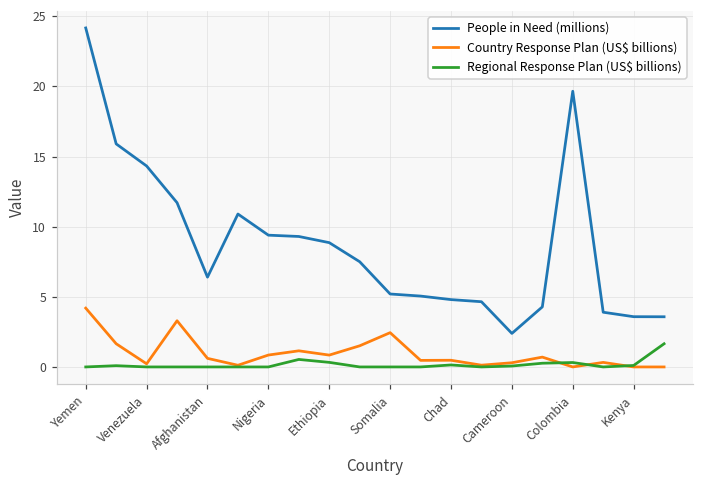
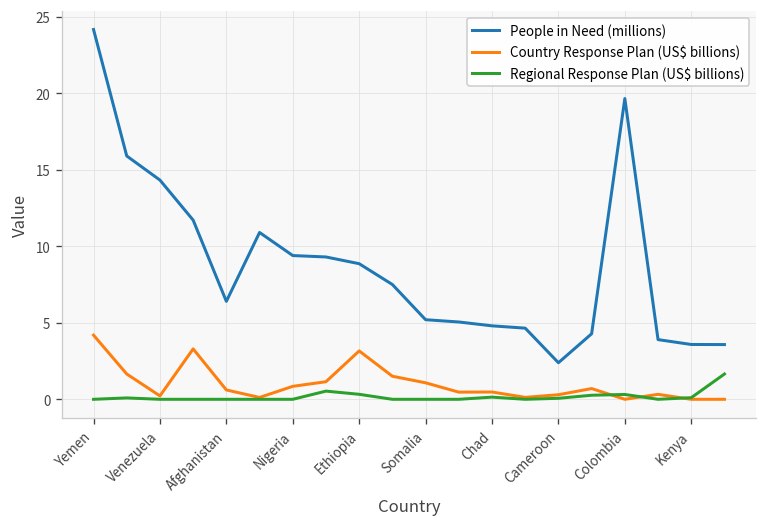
  {
    "People in Need (millions)": {
      "Yemen": 24.2,
      "Venezuela": 14.3,
      "Afghanistan": 6.4,
      "Nigeria": 9.4,
      "Ethiopia": 8.9,
      "Somalia": 5.2,
      "Chad": 4.8,
      "Cameroon": 2.4,
      "Colombia": 19.7,
      "Kenya": 3.6
    },
    "Country Response Plan (US$ billions)": {
      "Yemen": 4.2,
      "Venezuela": 0.2,
      "Afghanistan": 0.6,
      "Nigeria": 0.8,
-     "Ethiopia": 0.8,
-     "Somalia": 2.4,
+     "Ethiopia": 3.2,
+     "Somalia": 1.1,
      "Chad": 0.5,
      "Cameroon": 0.3,
      "Colombia": 0.0
    },
    "Regional Response Plan (US$ billions)": {
      "Yemen": 0.0,
      "Venezuela": 0.0,
      "Afghanistan": 0.0,
      "Nigeria": 0.0,
      "Ethiopia": 0.3,
      "Somalia": 0.0,
      "Chad": 0.1,
      "Cameroon": 0.1,
      "Colombia": 0.3
    }
  }
